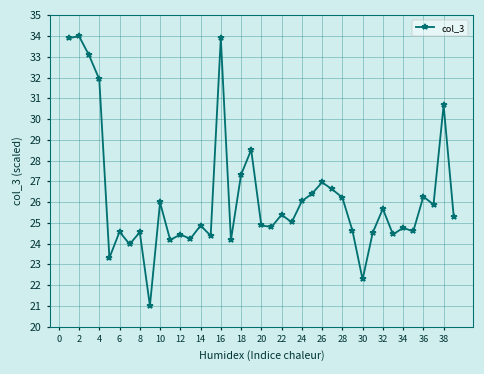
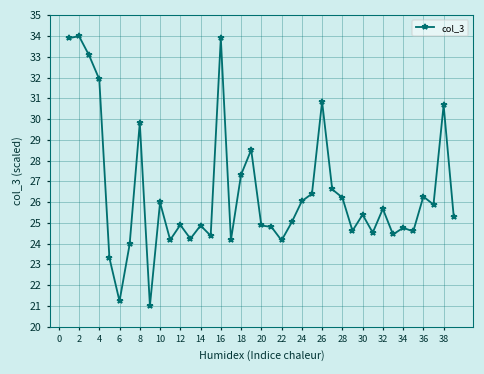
  {
    "2": 34.0,
    "4": 31.9,
-   "6": 24.6,
-   "8": 24.5,
+   "6": 21.2,
+   "8": 29.8,
    "10": 26.0,
-   "12": 24.4,
+   "12": 24.9,
    "14": 24.9,
    "16": 33.9,
    "18": 27.3,
    "20": 24.9,
-   "22": 25.4,
+   "22": 24.2,
    "24": 26.0,
-   "26": 27.0,
+   "26": 30.8,
    "28": 26.2,
-   "30": 22.3,
+   "30": 25.4,
    "32": 25.7,
    "34": 24.8,
    "36": 26.3,
    "38": 30.7
  }
